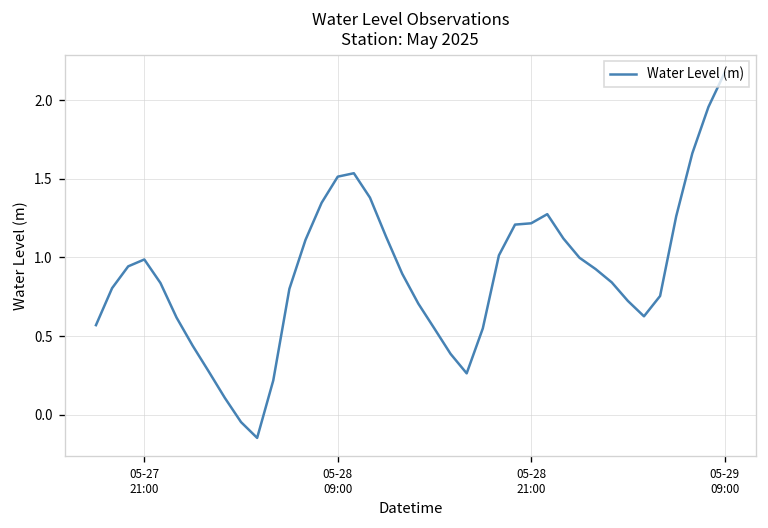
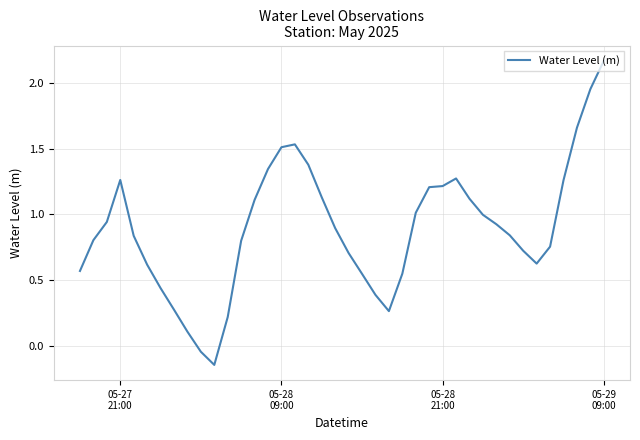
  {
-   "05-27 21:00": 0.99,
+   "05-27 21:00": 1.26,
    "05-28 09:00": 1.51,
    "05-28 21:00": 1.22
  }
